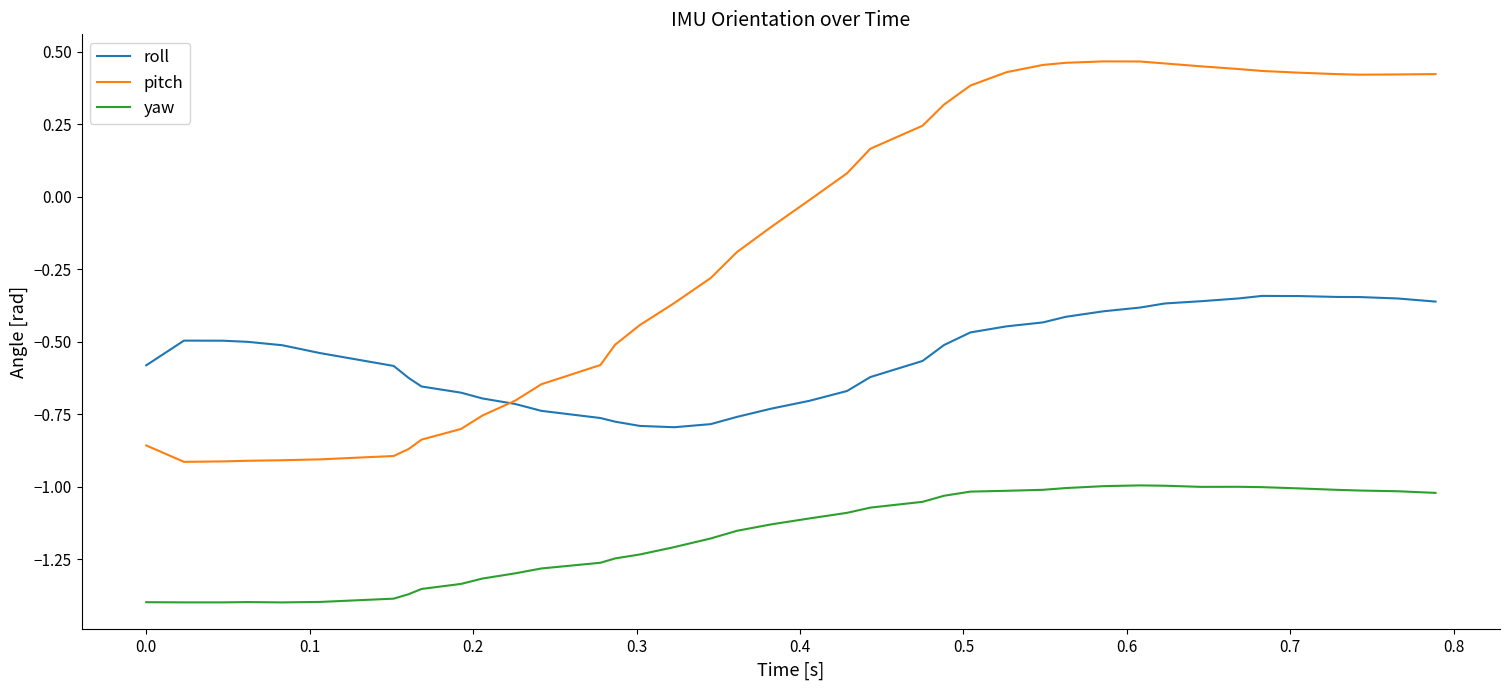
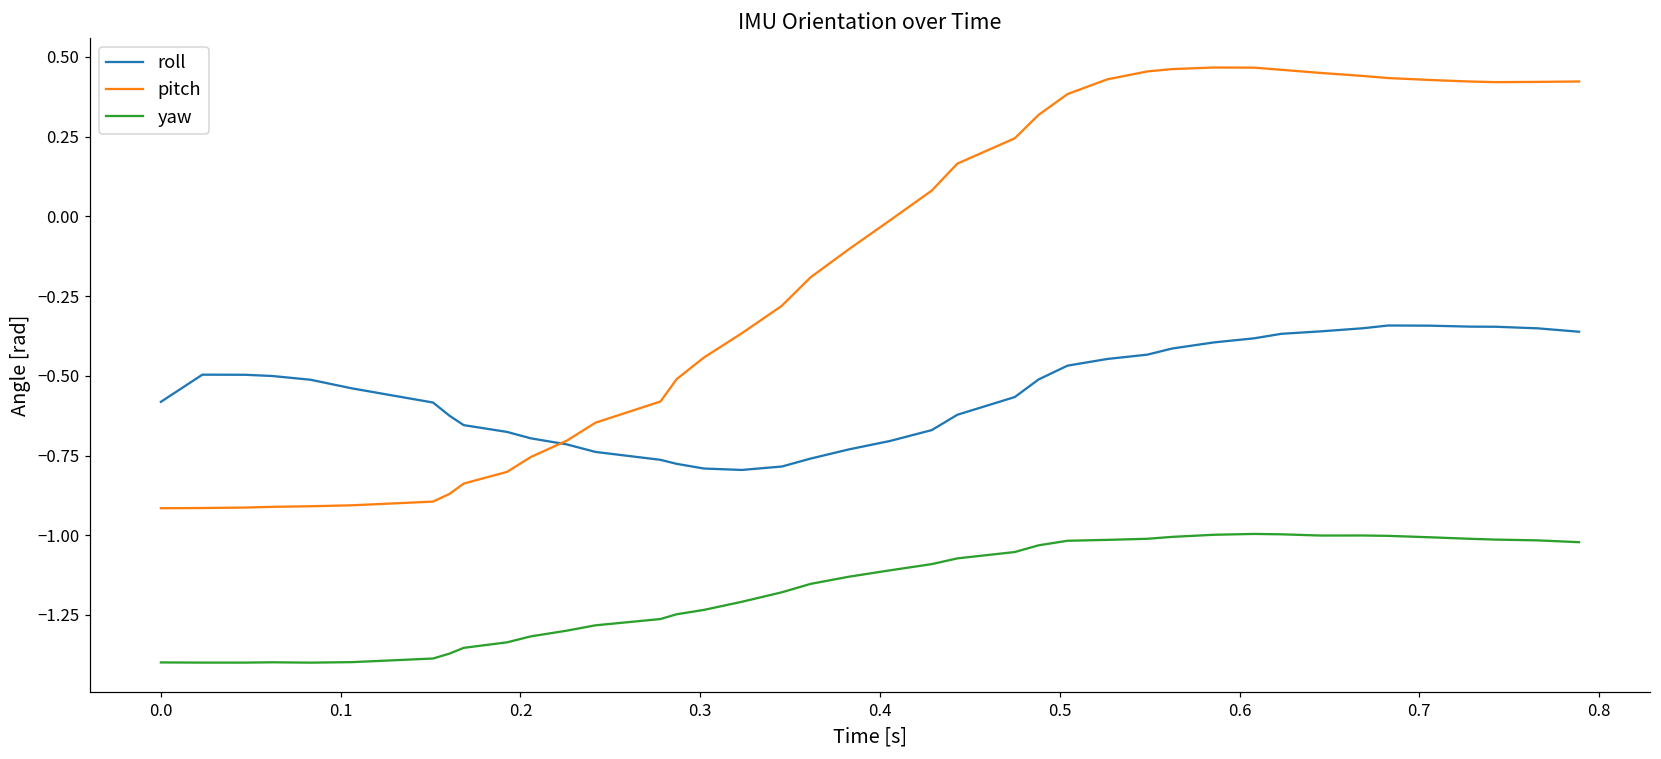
  {
    "roll": {
      "0.0": -0.58
    },
    "pitch": {
-     "0.0": -0.86
+     "0.0": -0.92
    },
    "yaw": {
      "0.0": -1.40
    }
  }
